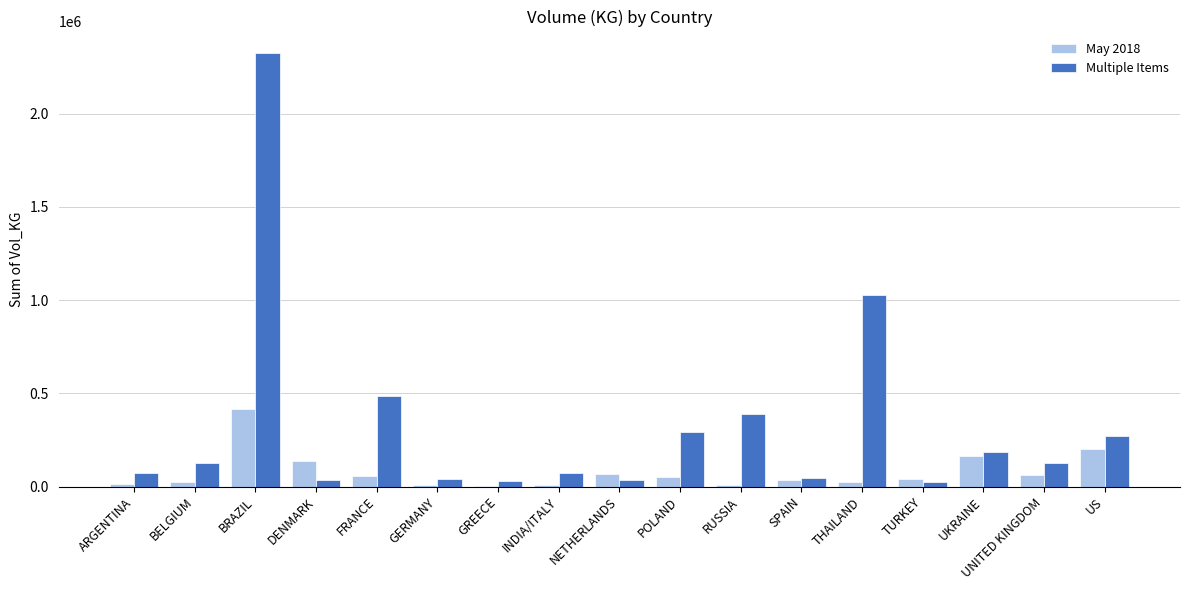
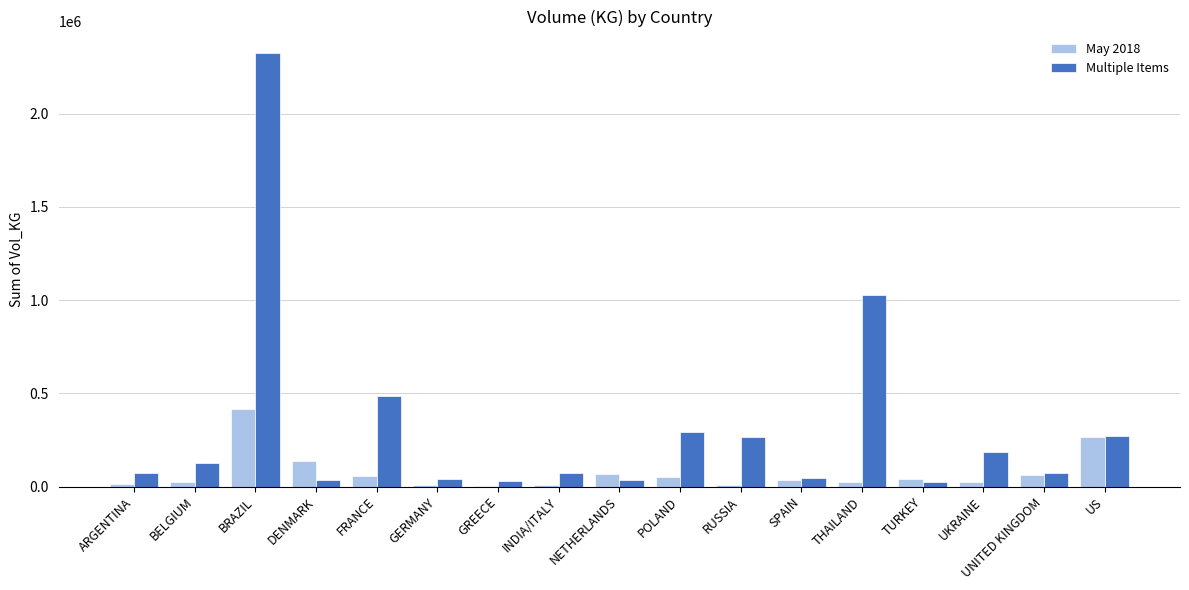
  {
    "May 2018": {
      "BELGIUM": 30000,
      "BRAZIL": 420000,
      "DENMARK": 140000,
      "FRANCE": 60000,
      "NETHERLANDS": 70000,
      "POLAND": 50000,
      "SPAIN": 40000,
      "THAILAND": 20000,
      "TURKEY": 40000,
-     "UKRAINE": 160000,
+     "UKRAINE": 30000,
      "UNITED KINGDOM": 60000,
-     "US": 200000
+     "US": 270000
    },
    "Multiple Items": {
      "ARGENTINA": 80000,
      "BELGIUM": 130000,
      "BRAZIL": 2320000,
      "DENMARK": 40000,
      "FRANCE": 490000,
      "GERMANY": 40000,
      "GREECE": 30000,
      "INDIA/ITALY": 70000,
      "NETHERLANDS": 30000,
      "POLAND": 290000,
-     "RUSSIA": 390000,
+     "RUSSIA": 270000,
      "SPAIN": 50000,
      "THAILAND": 1030000,
      "TURKEY": 20000,
      "UKRAINE": 180000,
-     "UNITED KINGDOM": 130000,
+     "UNITED KINGDOM": 70000,
      "US": 270000
    }
  }
